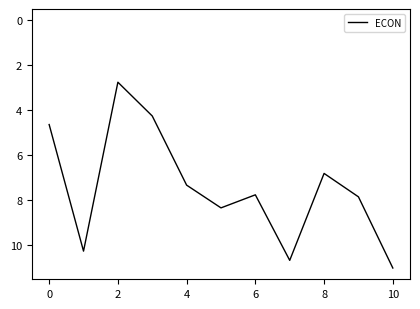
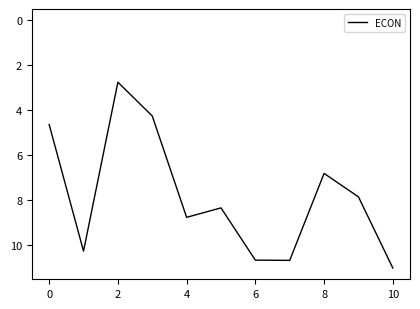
  {
    "0": 4.6,
    "2": 2.8,
-   "4": 7.3,
-   "6": 7.8,
+   "4": 8.8,
+   "6": 10.7,
    "8": 6.8,
    "10": 11.0
  }
